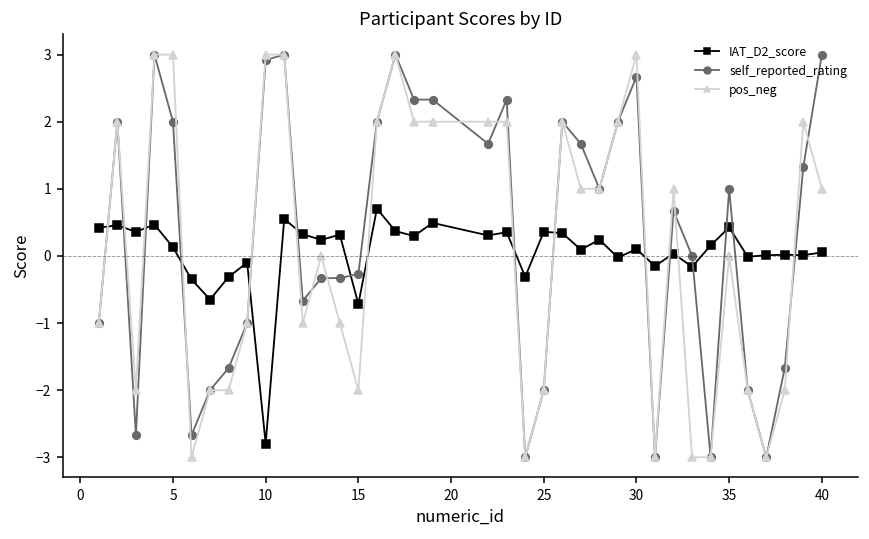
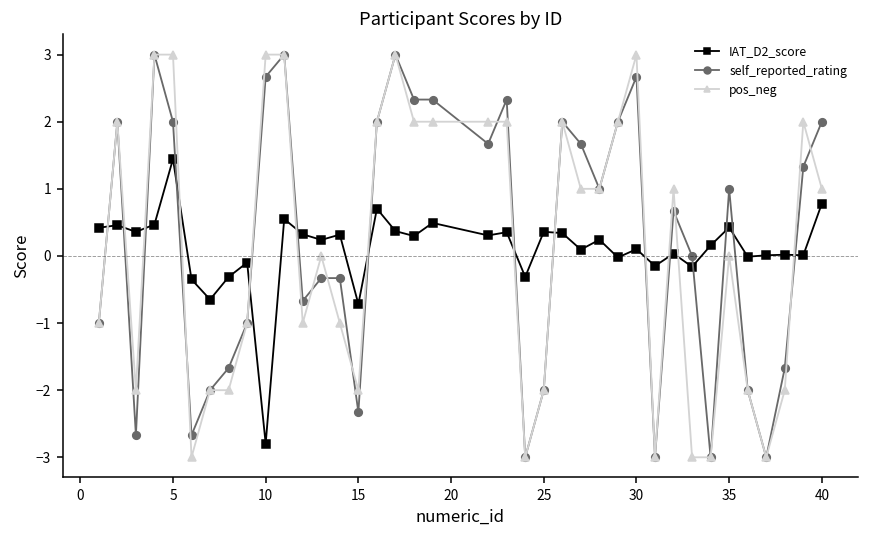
  {
    "IAT_D2_score": {
-     "5": 0.1,
+     "5": 1.4,
      "10": -2.8,
      "15": -0.7,
      "25": 0.4,
      "30": 0.1,
      "35": 0.4,
-     "40": 0.1
+     "40": 0.8
    },
    "self_reported_rating": {
      "5": 2.0,
-     "10": 2.9,
-     "15": -0.3,
+     "10": 2.7,
+     "15": -2.3,
      "30": 2.7,
      "35": 1.0,
-     "40": 3
+     "40": 2
    },
    "pos_neg": {
      "5": 3.0,
      "10": 3.0,
      "15": -2.0,
      "30": 3.0,
      "35": 0.0,
      "40": 1.0
    }
  }
